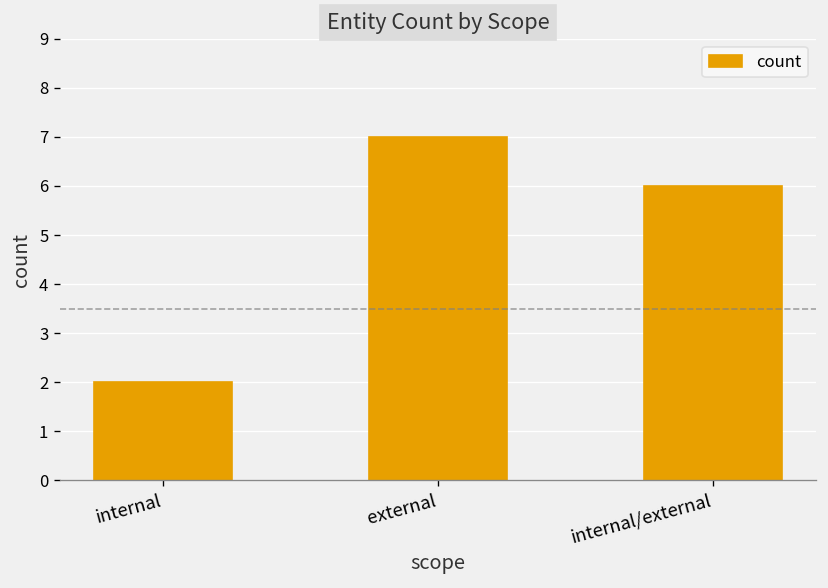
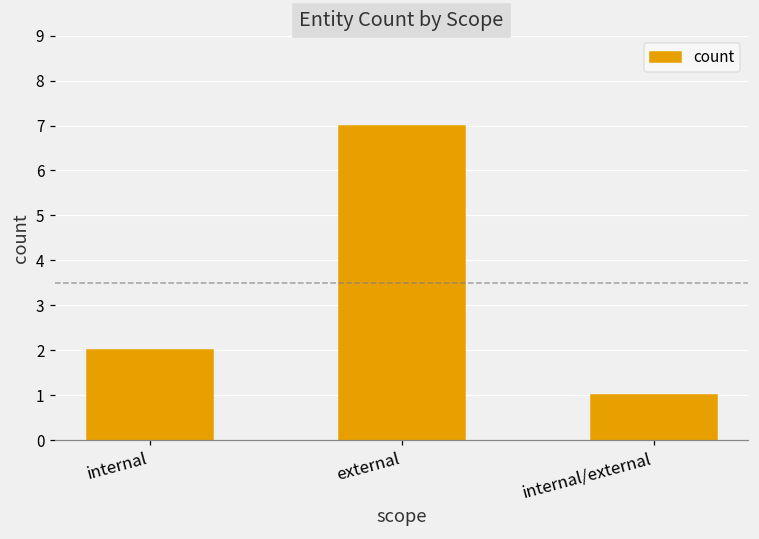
  {
    "internal": 2,
    "external": 7,
-   "internal/external": 6
+   "internal/external": 1
  }
